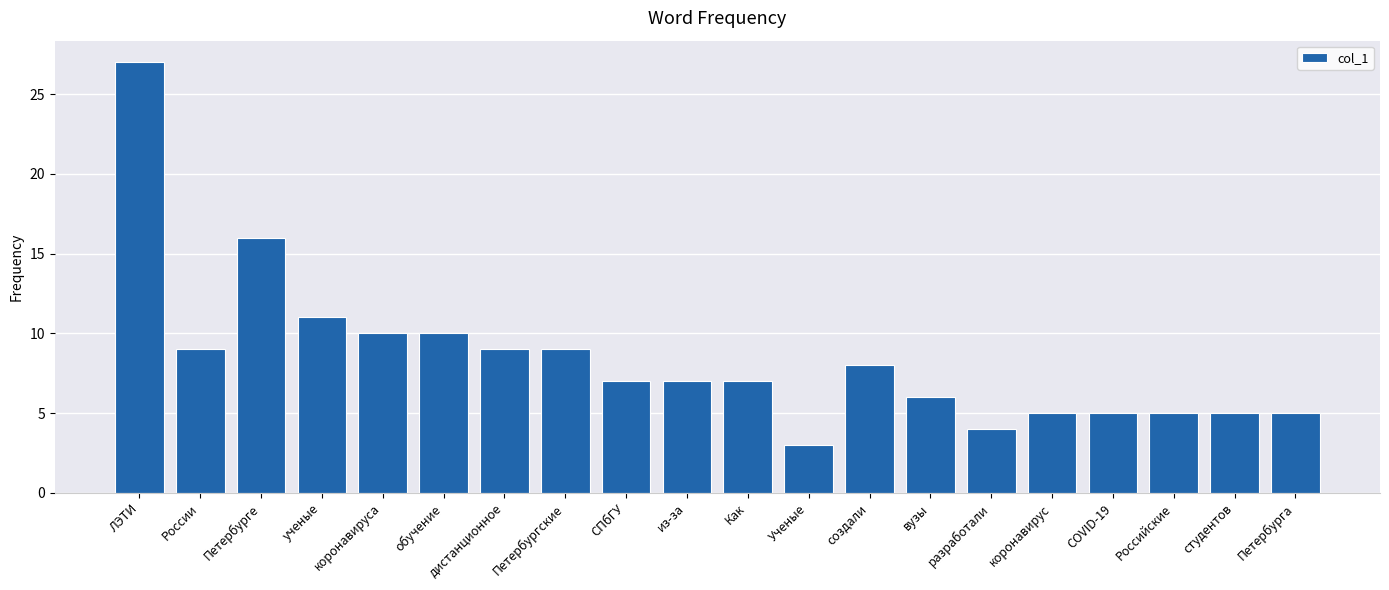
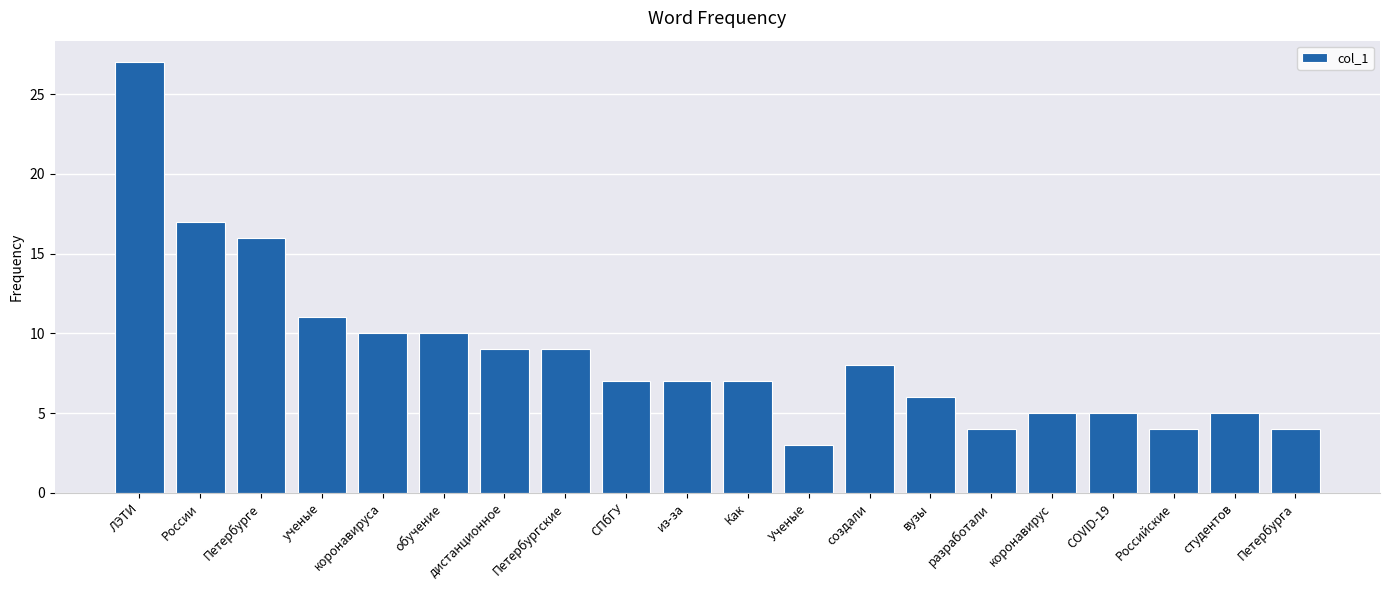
  {
    "ЛЭТИ": 27,
-   "России": 9,
+   "России": 17,
    "Петербурге": 16,
    "ученые": 11,
    "коронавируса": 10,
    "обучение": 10,
    "дистанционное": 9,
    "Петербургские": 9,
    "СПбГУ": 7,
    "из-за": 7,
    "Как": 7,
    "Ученые": 3,
    "создали": 8,
    "вузы": 6,
    "разработали": 4,
    "коронавирус": 5,
    "COVID-19": 5,
-   "Российские": 5,
+   "Российские": 4,
    "студентов": 5,
-   "Петербурга": 5
+   "Петербурга": 4
  }
